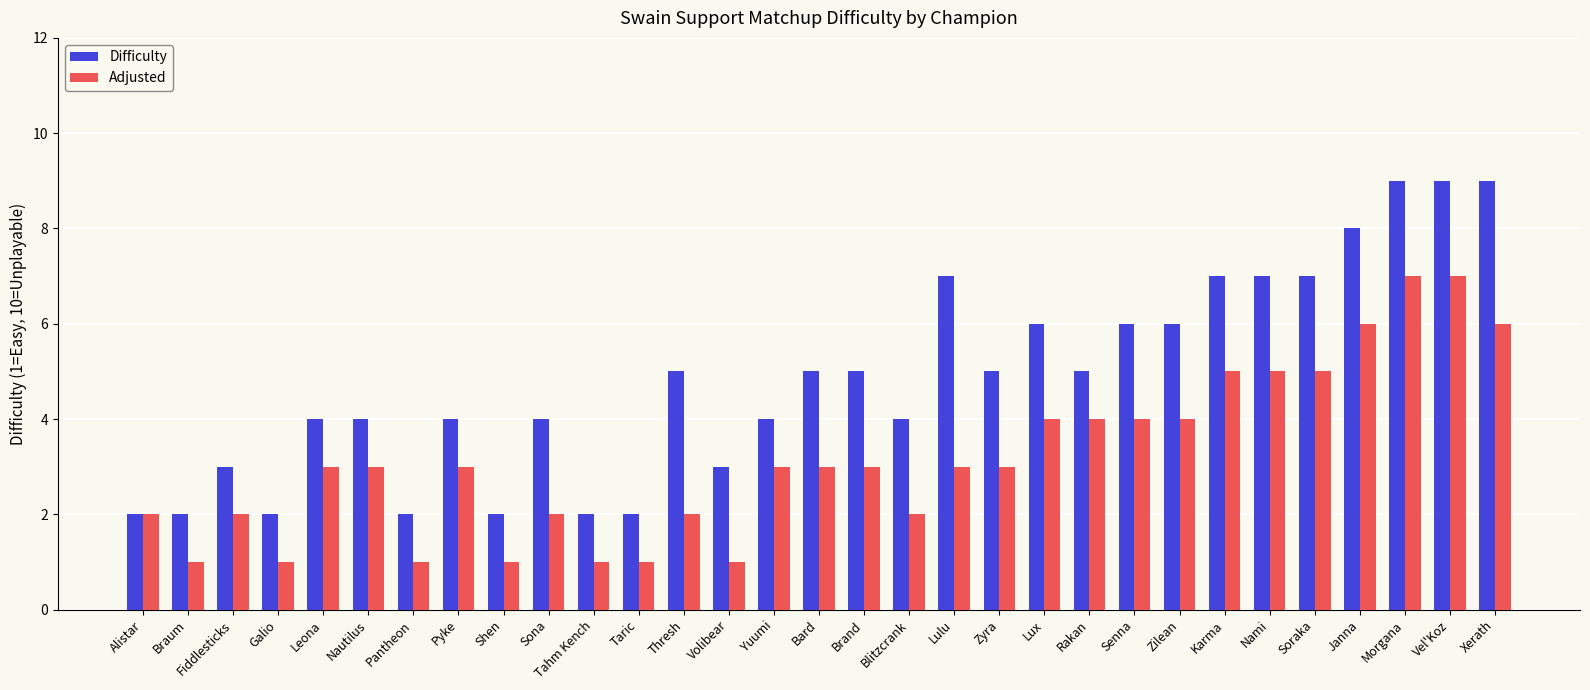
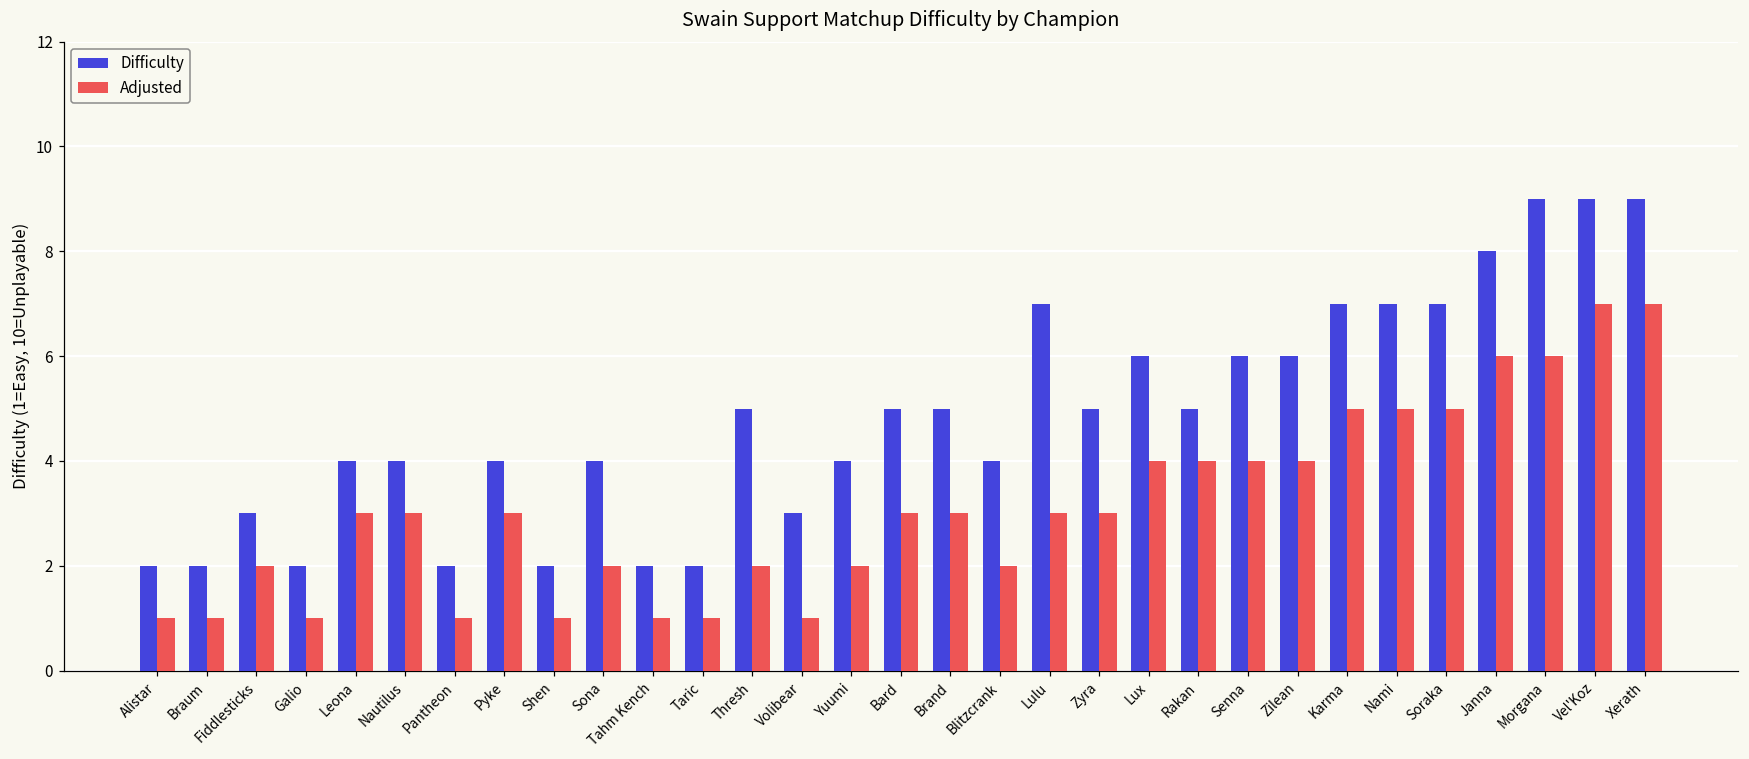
  {
    "Difficulty": {
      "Alistar": 2,
      "Braum": 2,
      "Fiddlesticks": 3,
      "Galio": 2,
      "Leona": 4,
      "Nautilus": 4,
      "Pantheon": 2,
      "Pyke": 4,
      "Shen": 2,
      "Sona": 4,
      "Tahm Kench": 2,
      "Taric": 2,
      "Thresh": 5,
      "Volibear": 3,
      "Yuumi": 4,
      "Bard": 5,
      "Brand": 5,
      "Blitzcrank": 4,
      "Lulu": 7,
      "Zyra": 5,
      "Lux": 6,
      "Rakan": 5,
      "Senna": 6,
      "Zilean": 6,
      "Karma": 7,
      "Nami": 7,
      "Soraka": 7,
      "Janna": 8,
      "Morgana": 9,
      "Vel'Koz": 9,
      "Xerath": 9
    },
    "Adjusted": {
-     "Alistar": 2,
+     "Alistar": 1,
      "Braum": 1,
      "Fiddlesticks": 2,
      "Galio": 1,
      "Leona": 3,
      "Nautilus": 3,
      "Pantheon": 1,
      "Pyke": 3,
      "Shen": 1,
      "Sona": 2,
      "Tahm Kench": 1,
      "Taric": 1,
      "Thresh": 2,
      "Volibear": 1,
-     "Yuumi": 3,
+     "Yuumi": 2,
      "Bard": 3,
      "Brand": 3,
      "Blitzcrank": 2,
      "Lulu": 3,
      "Zyra": 3,
      "Lux": 4,
      "Rakan": 4,
      "Senna": 4,
      "Zilean": 4,
      "Karma": 5,
      "Nami": 5,
      "Soraka": 5,
      "Janna": 6,
-     "Morgana": 7,
+     "Morgana": 6,
      "Vel'Koz": 7,
-     "Xerath": 6
+     "Xerath": 7
    }
  }
